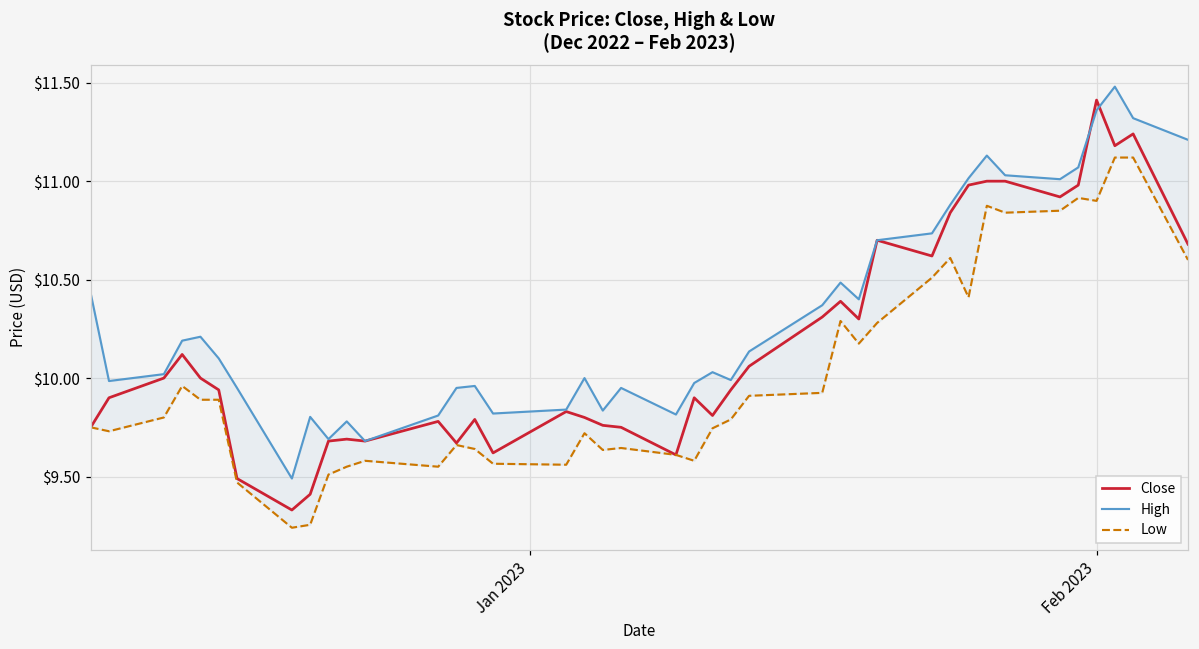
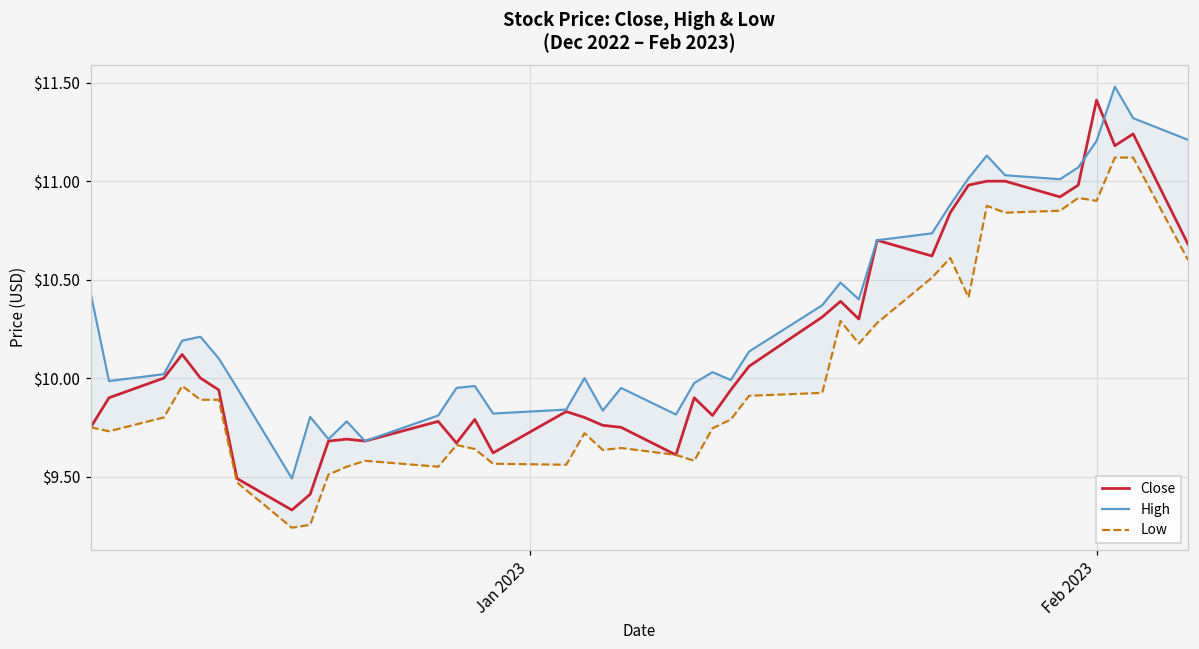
  {
    "Close": {
      "Feb 2023": "$11.41"
    },
    "High": {
-     "Feb 2023": "$11.36"
+     "Feb 2023": "$11.20"
    },
    "Low": {
      "Feb 2023": "$10.90"
    }
  }
